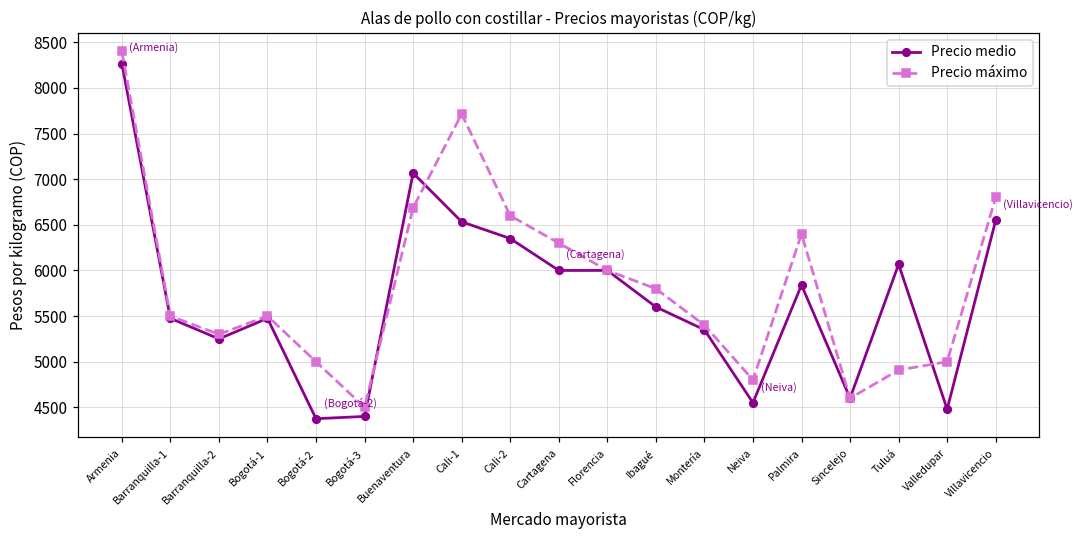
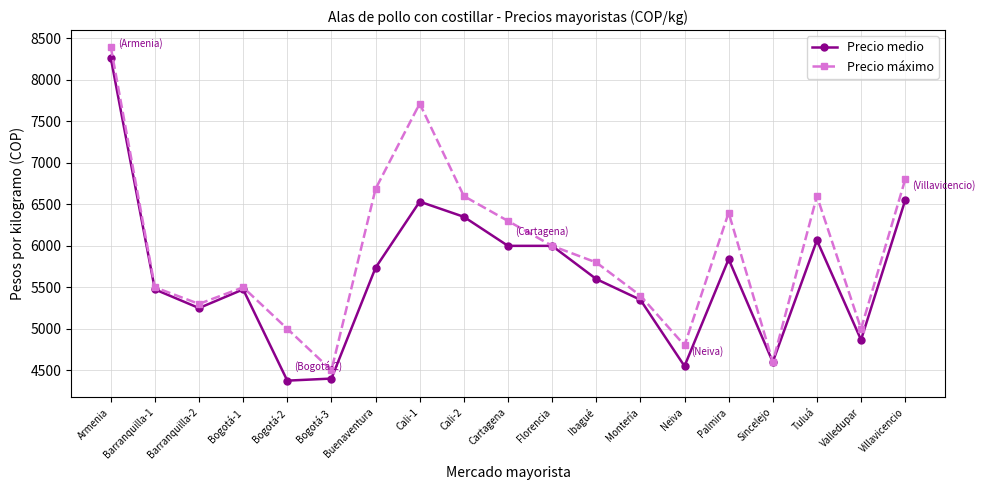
  {
    "Precio medio": {
      "Armenia": 8300,
      "Barranquilla-2": 5300,
      "Bogotá-2": 4400,
      "Bogotá-3": 4400,
-     "Buenaventura": 7100,
+     "Buenaventura": 5700,
      "Cali-1": 6500,
      "Cali-2": 6400,
      "Cartagena": 6000,
      "Ibagué": 5600,
      "Montería": 5400,
      "Neiva": 4600,
      "Palmira": 5800,
      "Tuluá": 6100,
-     "Valledupar": 4500,
+     "Valledupar": 4900,
      "Villavicencio": 6600
    },
    "Precio máximo": {
      "Armenia": 8400,
      "Barranquilla-2": 5300,
      "Bogotá-2": 5000,
      "Bogotá-3": 4500,
      "Buenaventura": 6700,
      "Cali-1": 7700,
      "Cali-2": 6600,
      "Cartagena": 6300,
      "Ibagué": 5800,
      "Montería": 5400,
      "Neiva": 4800,
      "Palmira": 6400,
-     "Tuluá": 4900,
+     "Tuluá": 6600,
      "Valledupar": 5000,
      "Villavicencio": 6800
    }
  }
